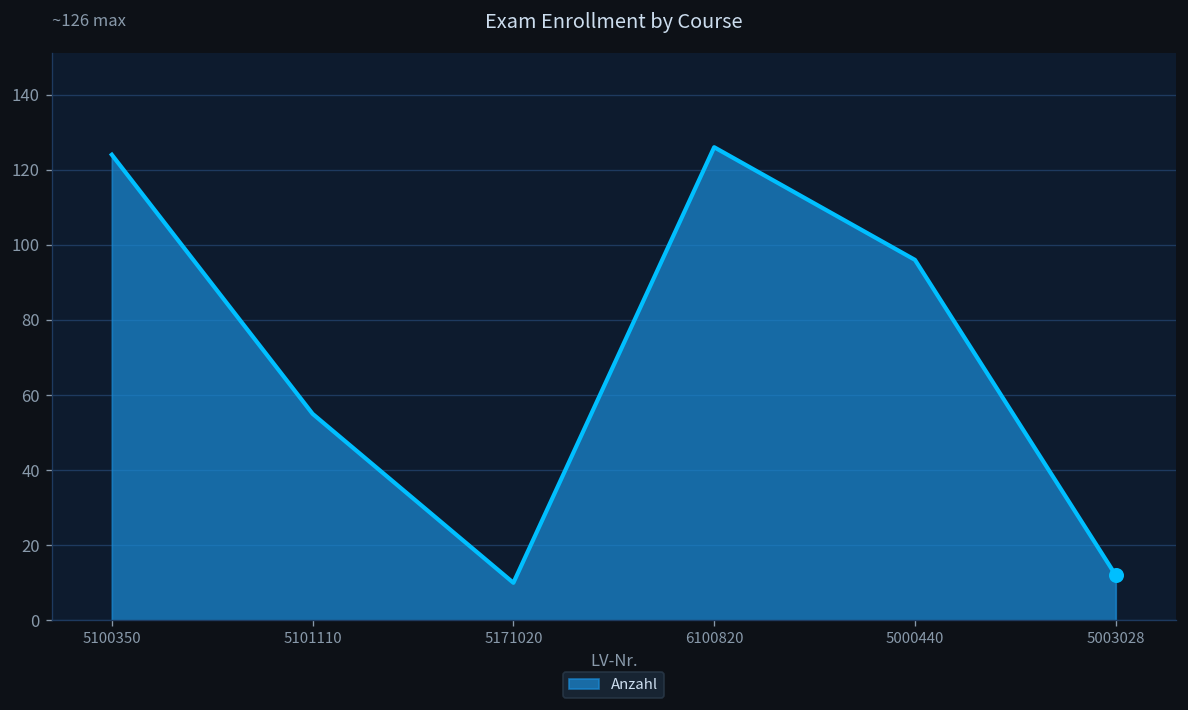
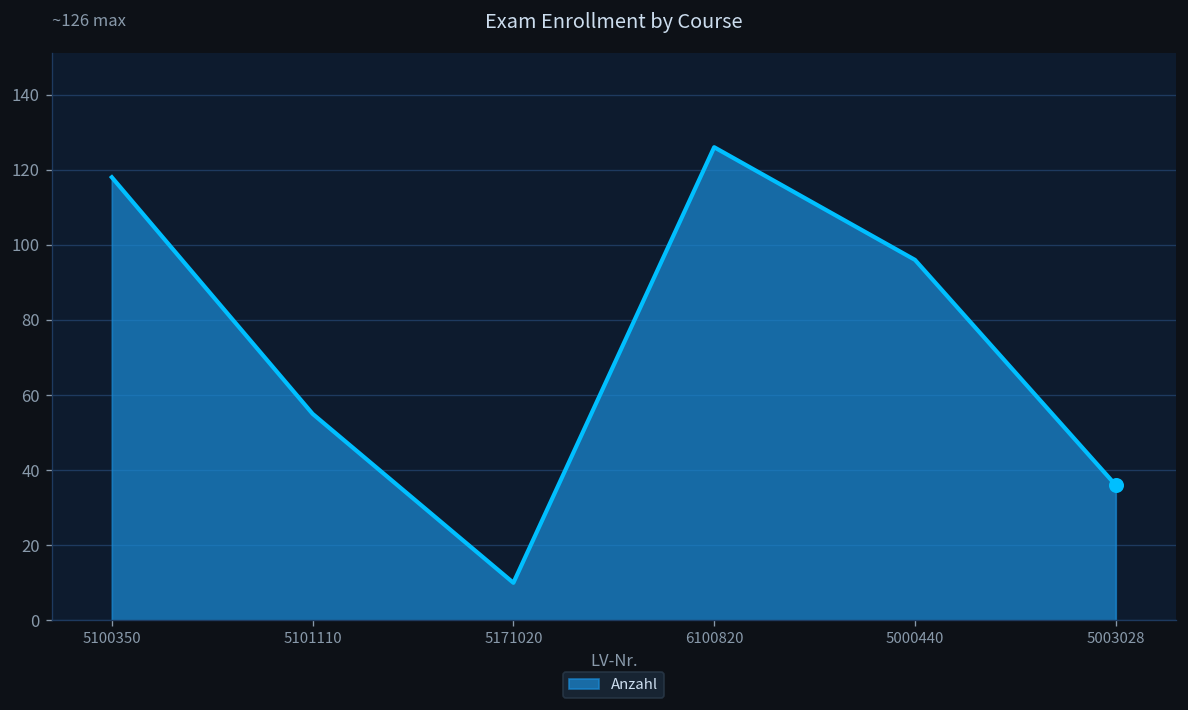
  {
    "Anzahl": {
-     "5100350": 124,
+     "5100350": 118,
      "5101110": 55,
      "5171020": 10,
      "6100820": 126,
      "5000440": 96,
-     "5003028": 12
+     "5003028": 36
    }
  }
